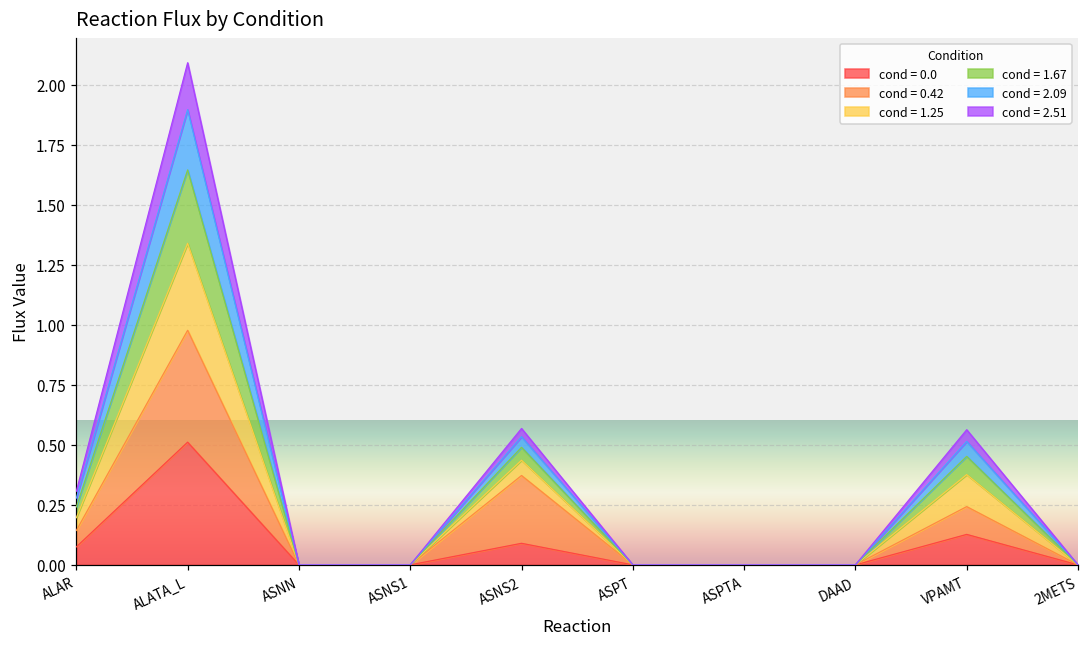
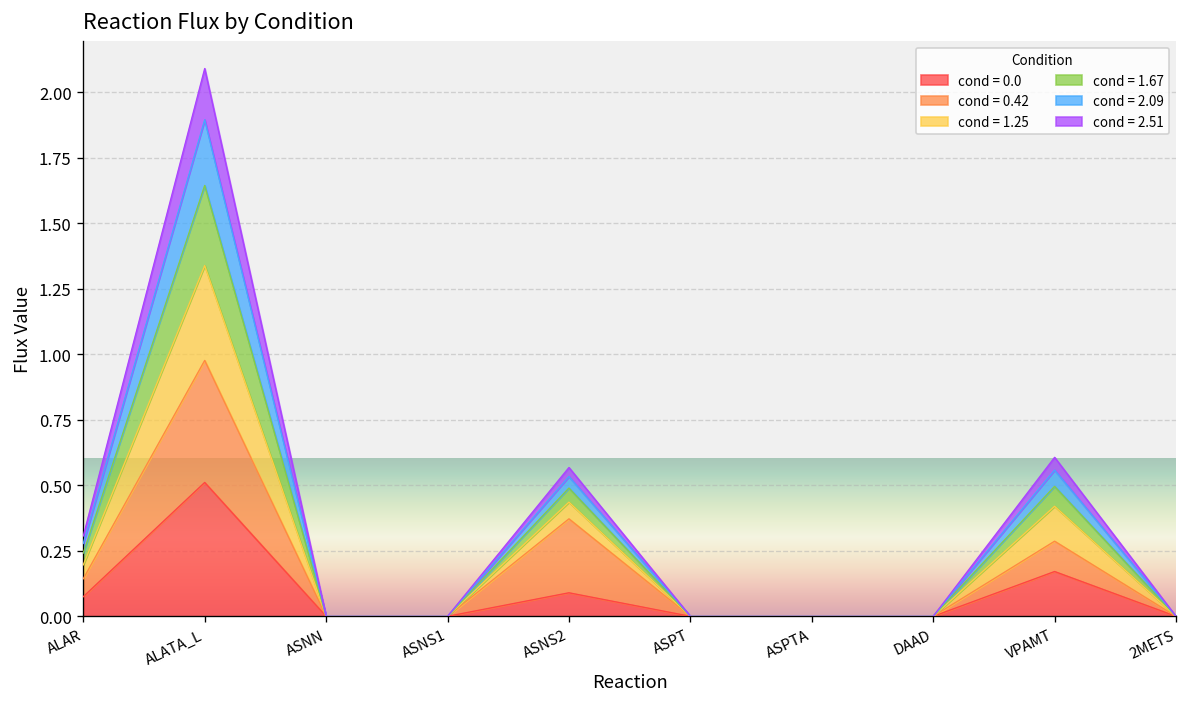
  {
    "cond = 0.0": {
      "ALAR": 0.07,
      "ALATA_L": 0.51,
      "ASNS2": 0.09,
-     "VPAMT": 0.13
+     "VPAMT": 0.17
    },
    "cond = 0.42": {
      "ALAR": 0.07,
      "ALATA_L": 0.47,
      "ASNS2": 0.28,
      "VPAMT": 0.12
    },
    "cond = 1.25": {
      "ALAR": 0.05,
      "ALATA_L": 0.36,
      "ASNS2": 0.06,
      "VPAMT": 0.13
    },
    "cond = 1.67": {
      "ALAR": 0.04,
      "ALATA_L": 0.31,
      "ASNS2": 0.05,
      "VPAMT": 0.08
    },
    "cond = 2.09": {
      "ALAR": 0.04,
      "ALATA_L": 0.25,
      "ASNS2": 0.04,
      "VPAMT": 0.06
    },
    "cond = 2.51": {
      "ALAR": 0.03,
      "ALATA_L": 0.20,
      "ASNS2": 0.03,
      "VPAMT": 0.05
    }
  }
